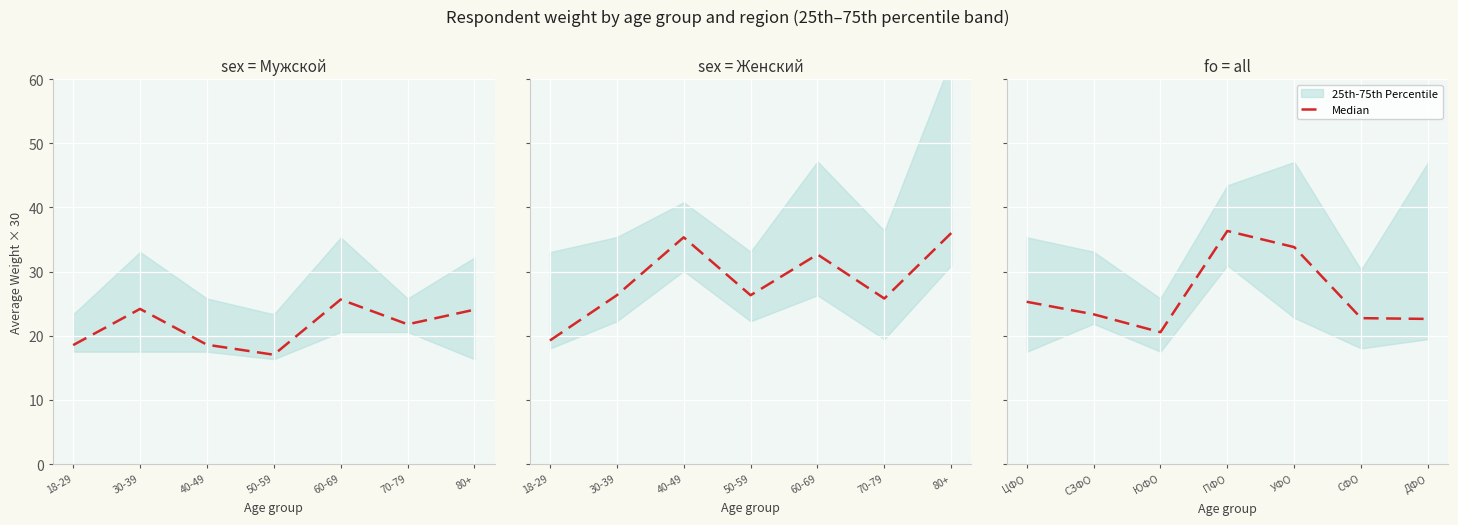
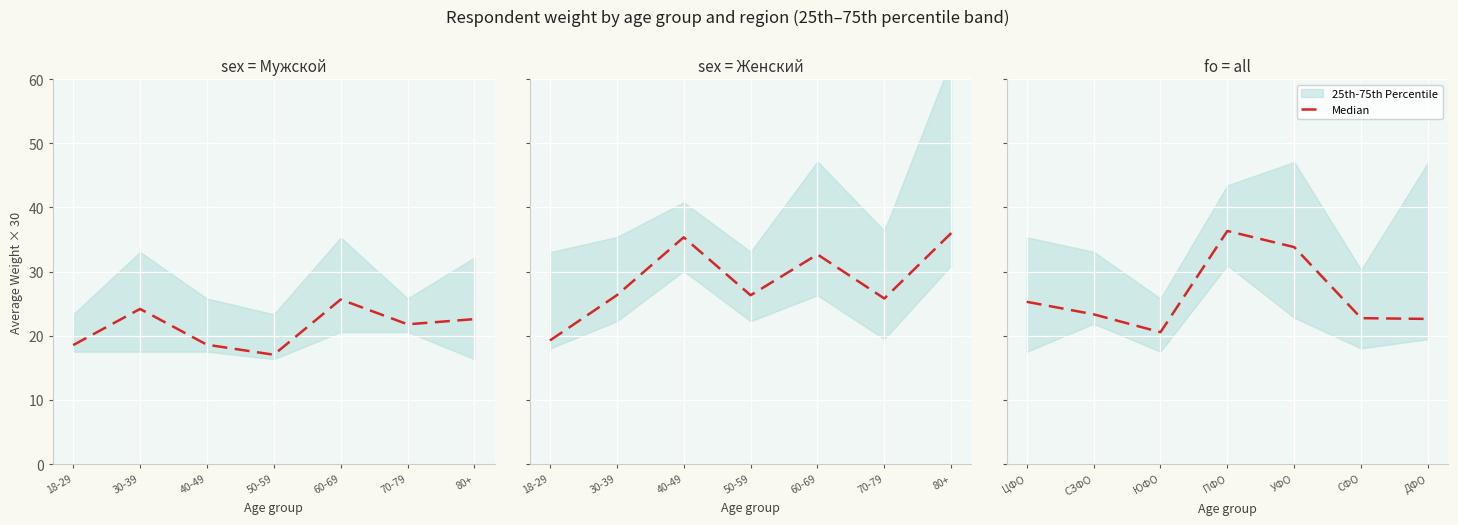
  {
    "sex = Мужской": {
      "Median": {
        "18-29": 19,
        "30-39": 24,
        "40-49": 19,
        "50-59": 17,
        "60-69": 26,
        "70-79": 22,
-       "80+": 24
+       "80+": 23
      }
    }
  }
